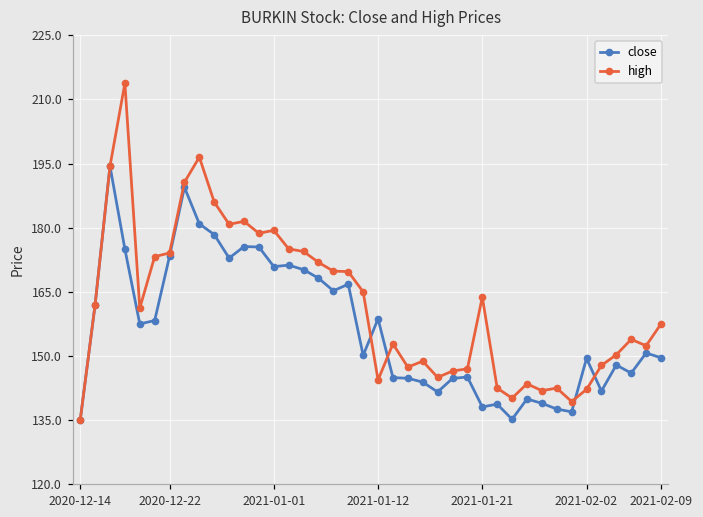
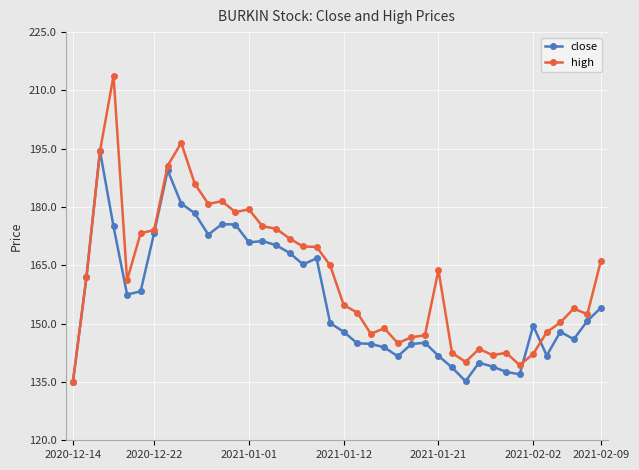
  {
    "close": {
      "2020-12-22": 173,
      "2021-01-01": 171,
-     "2021-01-12": 159,
-     "2021-01-21": 138,
+     "2021-01-12": 148,
+     "2021-01-21": 142,
      "2021-02-02": 149,
-     "2021-02-09": 150
+     "2021-02-09": 154
    },
    "high": {
      "2020-12-22": 174,
      "2021-01-01": 179,
-     "2021-01-12": 144,
+     "2021-01-12": 155,
      "2021-01-21": 164,
      "2021-02-02": 142,
-     "2021-02-09": 158
+     "2021-02-09": 166
    }
  }
